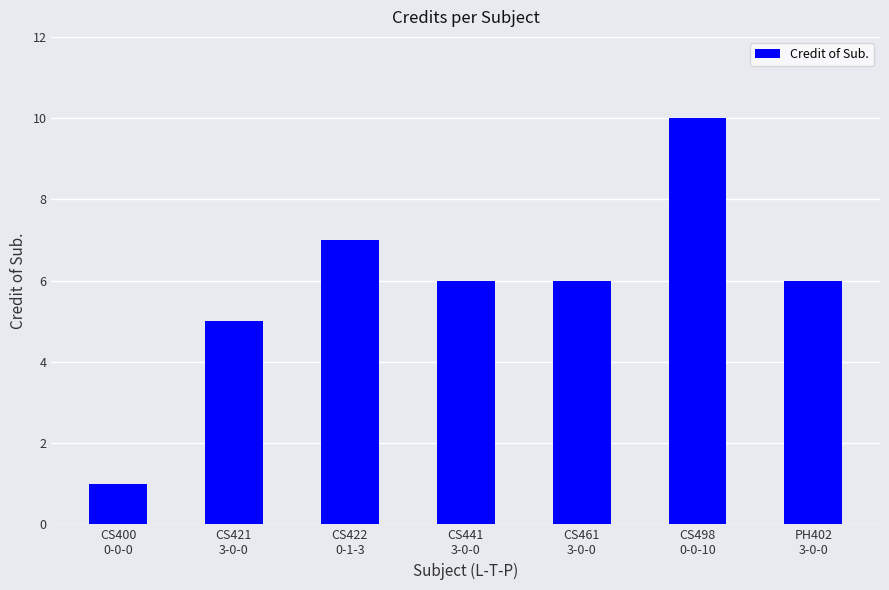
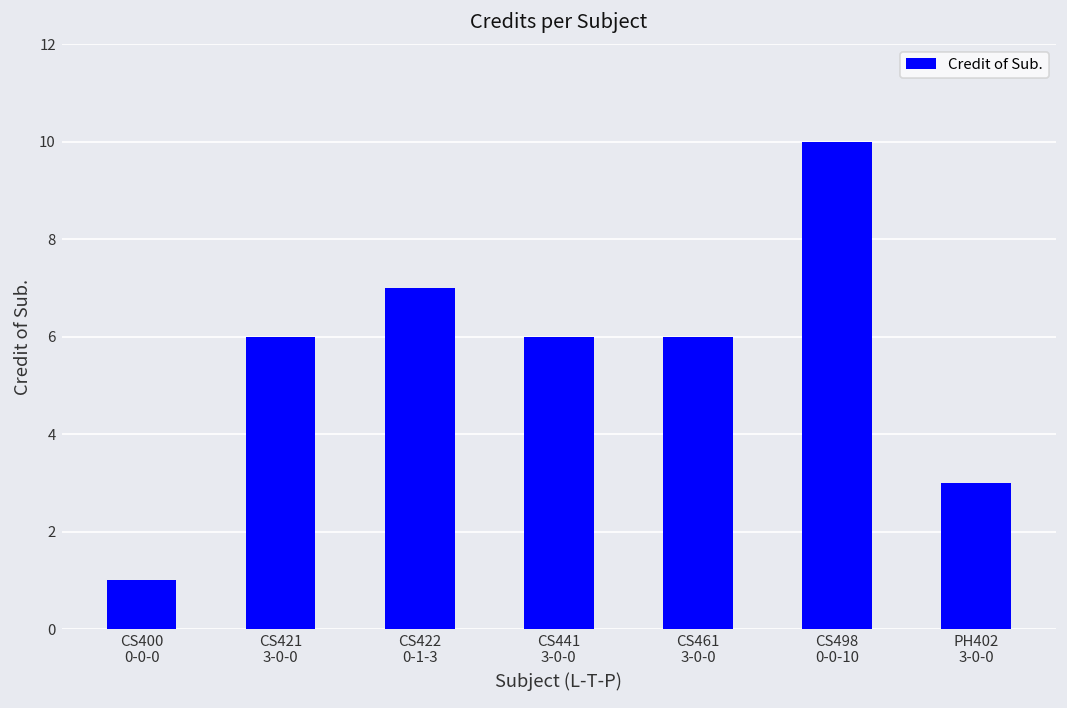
  {
    "CS400 0-0-0": 1,
-   "CS421 3-0-0": 5,
+   "CS421 3-0-0": 6,
    "CS422 0-1-3": 7,
    "CS441 3-0-0": 6,
    "CS461 3-0-0": 6,
    "CS498 0-0-10": 10,
-   "PH402 3-0-0": 6
+   "PH402 3-0-0": 3
  }
